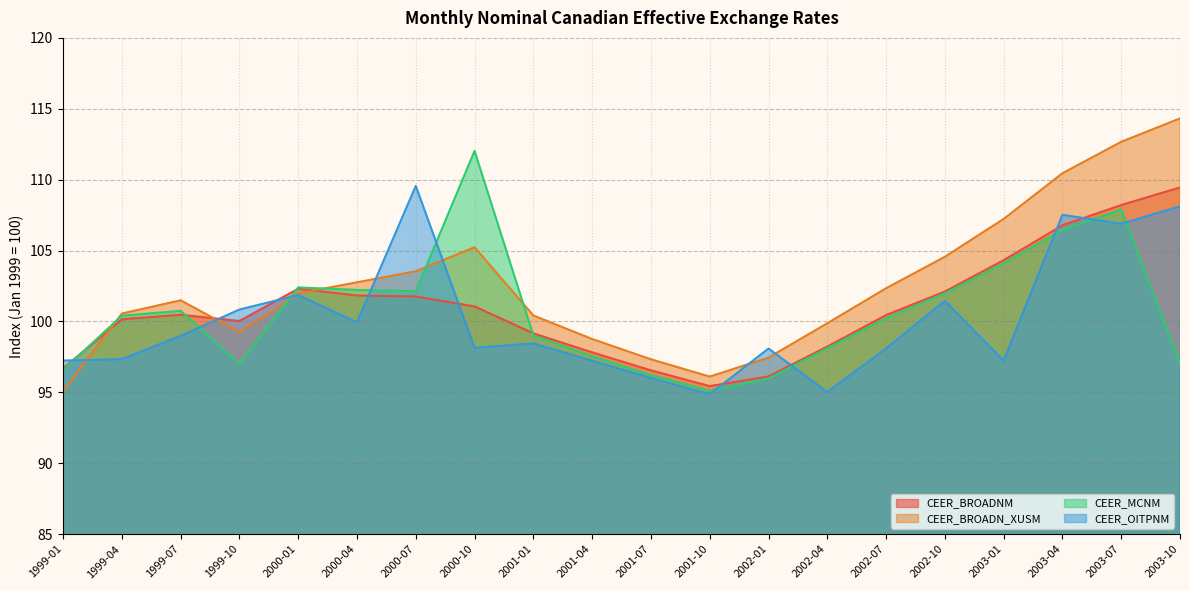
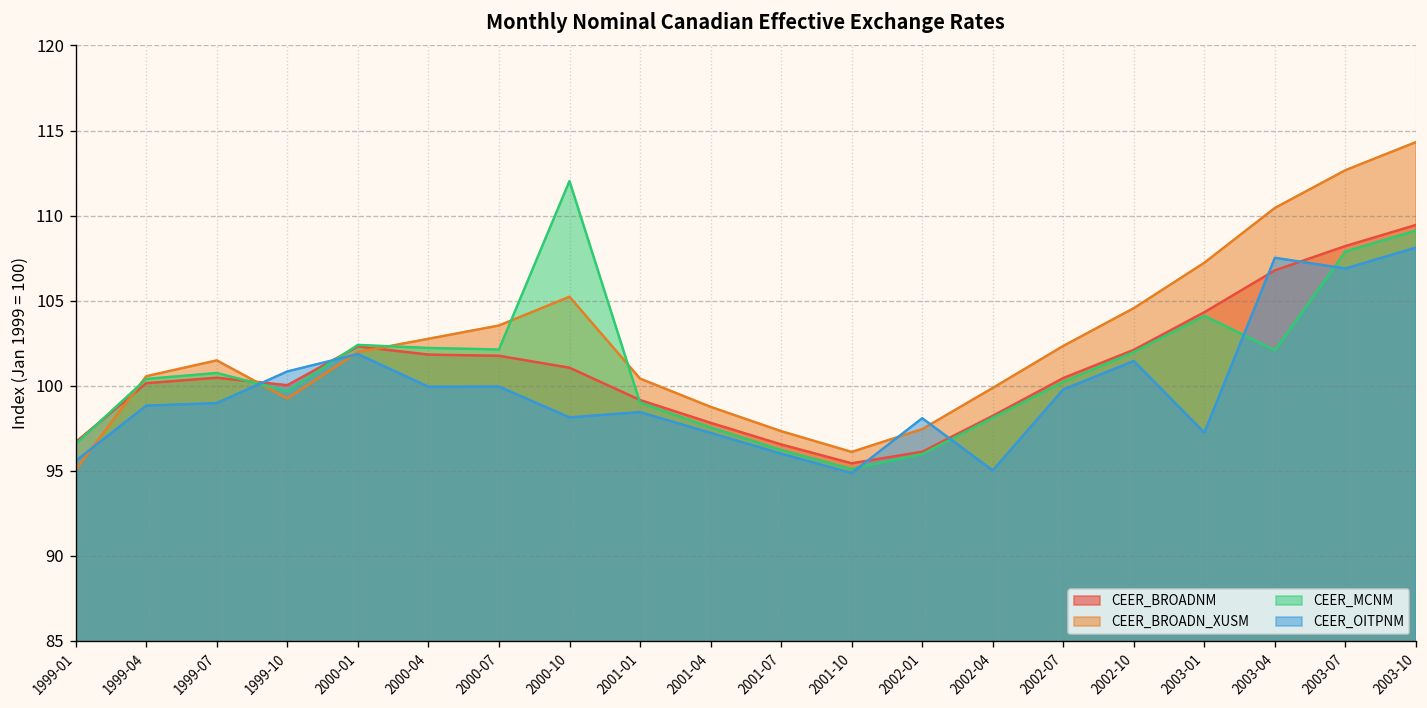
  {
    "CEER_MCNM": {
      "1999-07": 100.8,
-     "1999-10": 97.0,
+     "1999-10": 99.7,
      "2000-04": 102.2,
      "2000-07": 102.1,
      "2000-10": 112.0,
      "2001-04": 97.6,
      "2001-07": 96.2,
      "2001-10": 95.1,
      "2002-07": 100.2,
      "2003-01": 104.1,
-     "2003-04": 106.5,
+     "2003-04": 102.1,
      "2003-07": 107.9,
-     "2003-10": 97.0
+     "2003-10": 109.1
    },
    "CEER_OITPNM": {
-     "1999-01": 97.2,
-     "1999-04": 97.3,
+     "1999-01": 95.6,
+     "1999-04": 98.8,
      "1999-07": 99.0,
      "1999-10": 100.8,
      "2000-04": 99.9,
-     "2000-07": 109.6,
+     "2000-07": 100.0,
      "2000-10": 98.1,
      "2001-01": 98.5,
      "2001-04": 97.2,
      "2001-07": 96.0,
      "2001-10": 94.9,
      "2002-01": 98.1,
      "2002-04": 95.0,
-     "2002-07": 98.1,
+     "2002-07": 99.8,
      "2002-10": 101.5,
      "2003-01": 97.2,
      "2003-04": 107.5,
      "2003-07": 106.9,
      "2003-10": 108.1
    }
  }
